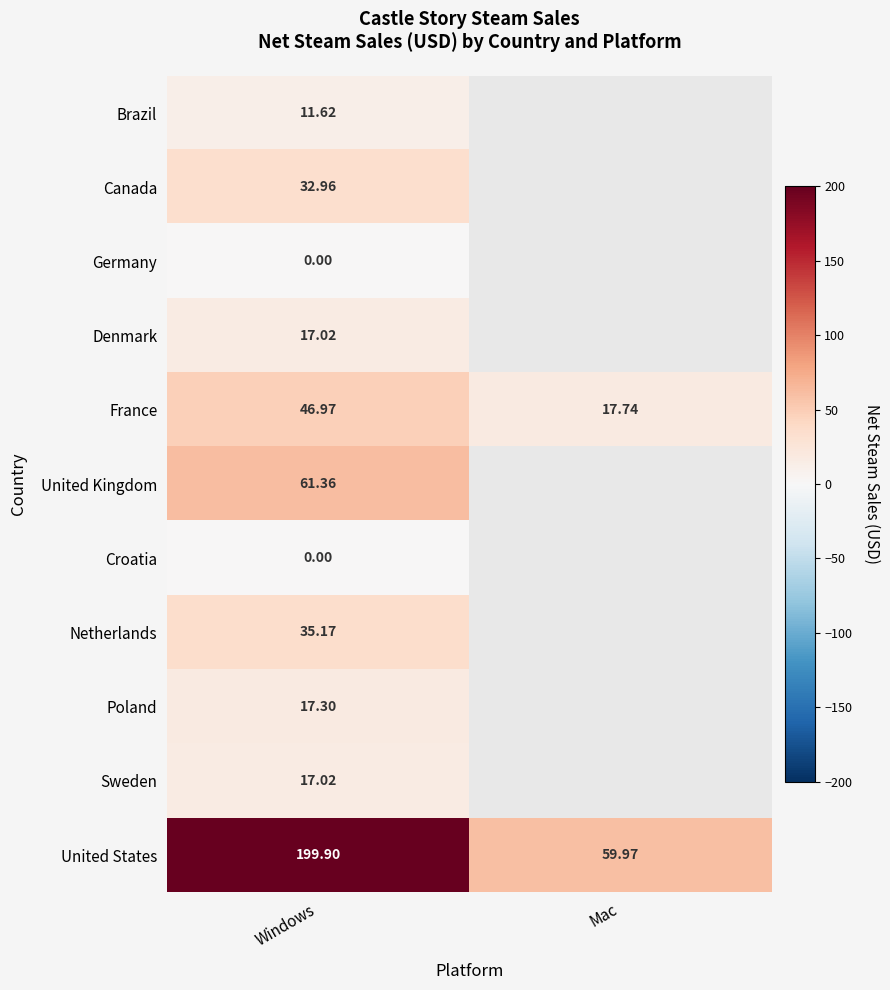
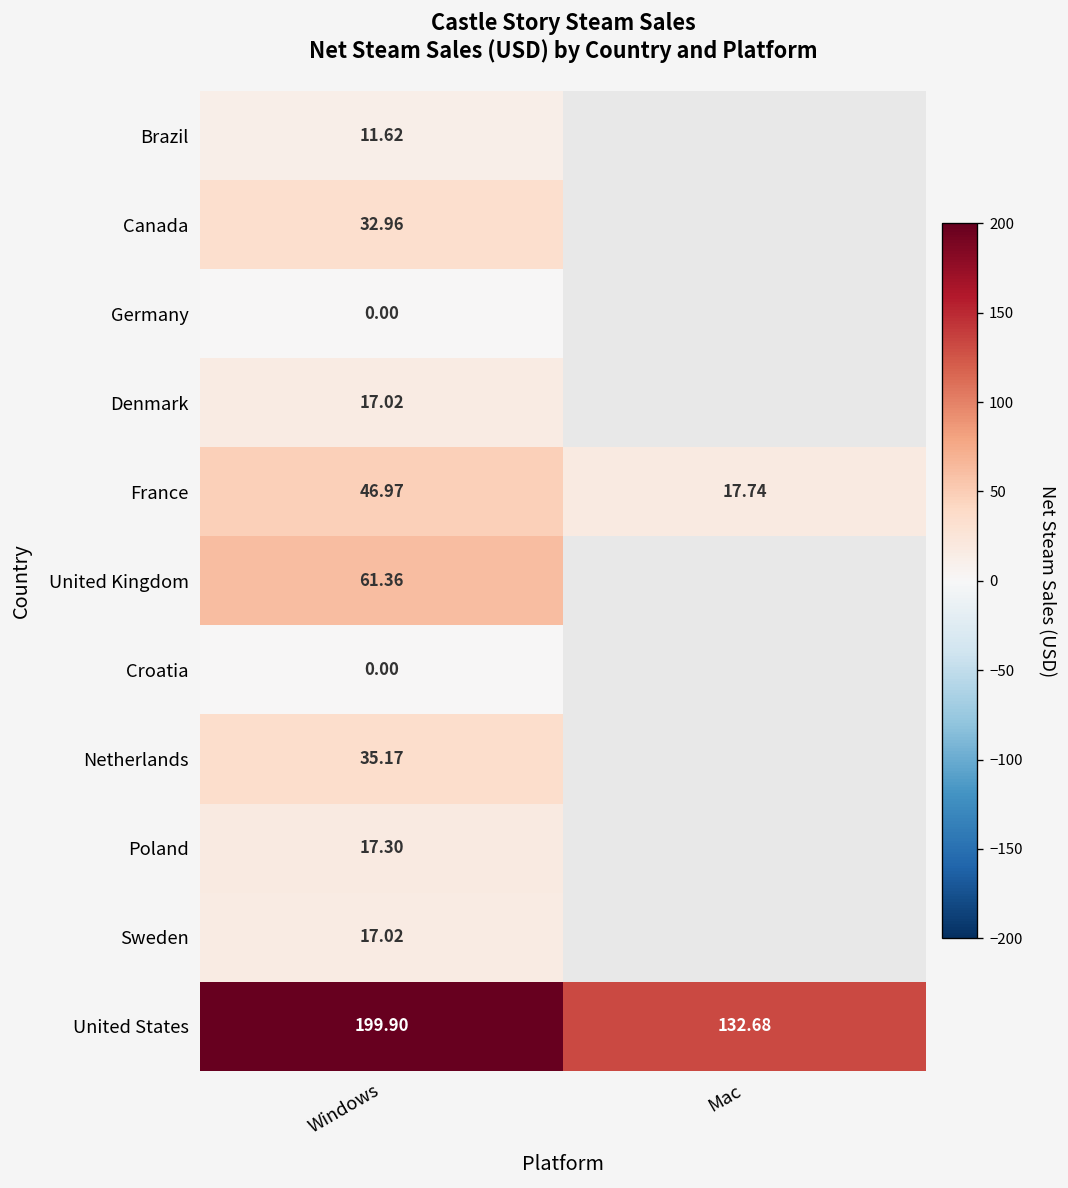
  {
    "Brazil": {
      "Windows": 11.62
    },
    "Canada": {
      "Windows": 32.96
    },
    "Germany": {
      "Windows": 0.00
    },
    "Denmark": {
      "Windows": 17.02
    },
    "France": {
      "Windows": 46.97,
      "Mac": 17.74
    },
    "United Kingdom": {
      "Windows": 61.36
    },
    "Croatia": {
      "Windows": 0.00
    },
    "Netherlands": {
      "Windows": 35.17
    },
    "Poland": {
      "Windows": 17.30
    },
    "Sweden": {
      "Windows": 17.02
    },
    "United States": {
      "Windows": 199.90,
-     "Mac": 59.97
+     "Mac": 132.68
    }
  }
